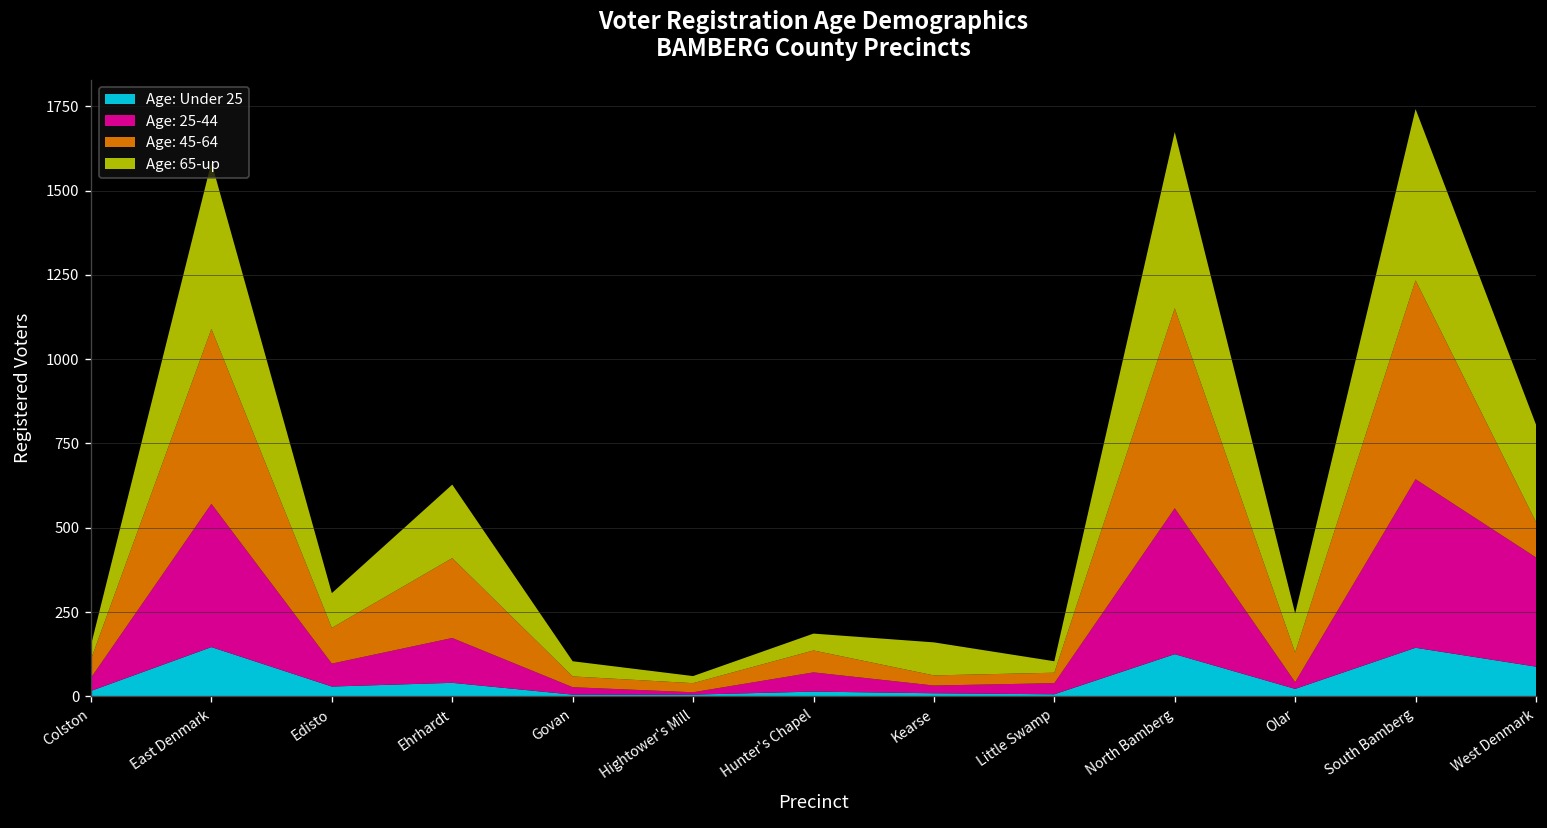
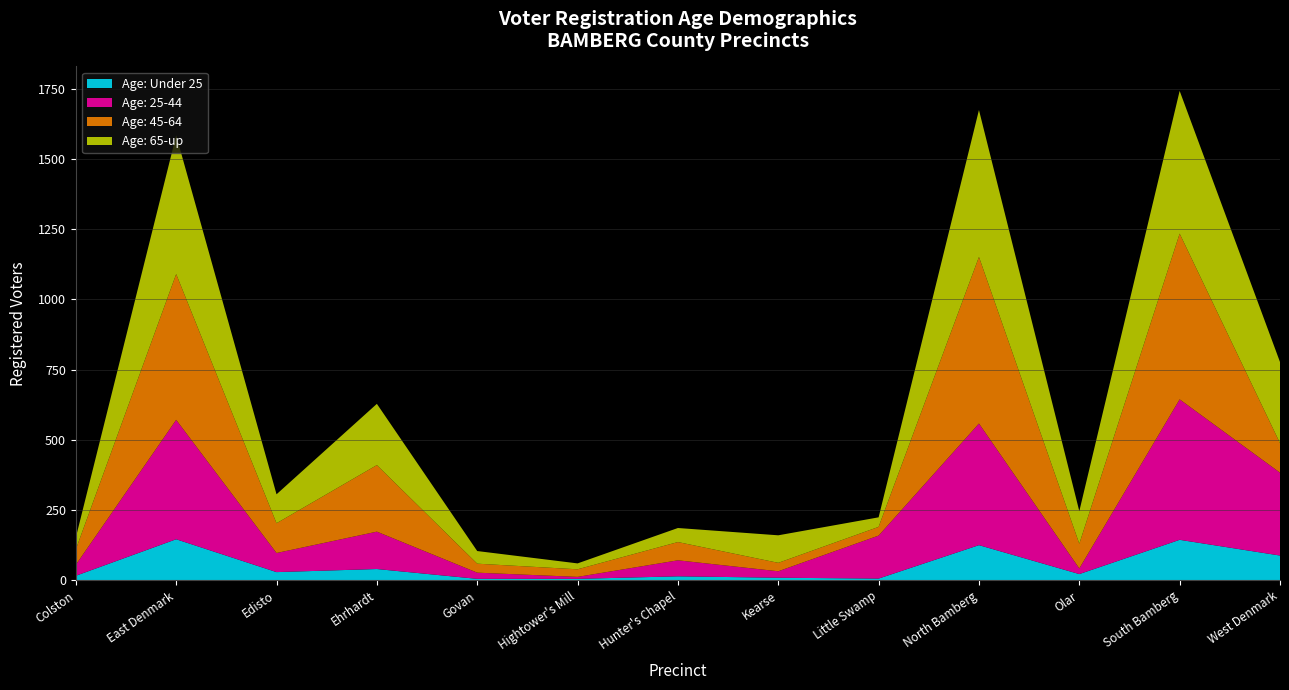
  {
    "Age: Under 25": {
      "Colston": 20,
      "East Denmark": 150,
      "Edisto": 30,
      "Ehrhardt": 40,
      "Hunter's Chapel": 10,
      "Kearse": 10,
      "North Bamberg": 130,
      "Olar": 20,
      "South Bamberg": 140,
      "West Denmark": 90
    },
    "Age: 25-44": {
      "Colston": 40,
      "East Denmark": 430,
      "Edisto": 70,
      "Ehrhardt": 130,
      "Govan": 20,
      "Hunter's Chapel": 60,
      "Kearse": 20,
-     "Little Swamp": 30,
+     "Little Swamp": 150,
      "North Bamberg": 430,
      "Olar": 20,
      "South Bamberg": 500,
-     "West Denmark": 320
+     "West Denmark": 300
    },
    "Age: 45-64": {
      "Colston": 60,
      "East Denmark": 520,
      "Edisto": 110,
      "Ehrhardt": 240,
      "Govan": 30,
      "Hightower's Mill": 30,
      "Hunter's Chapel": 70,
      "Kearse": 30,
      "Little Swamp": 30,
      "North Bamberg": 590,
      "Olar": 90,
      "South Bamberg": 590,
      "West Denmark": 110
    },
    "Age: 65-up": {
      "Colston": 40,
      "Edisto": 100,
      "Ehrhardt": 220,
      "Govan": 50,
      "Hightower's Mill": 20,
      "Hunter's Chapel": 50,
      "Kearse": 100,
      "Little Swamp": 30,
      "North Bamberg": 520,
      "Olar": 120,
      "South Bamberg": 510,
      "West Denmark": 290
    }
  }
